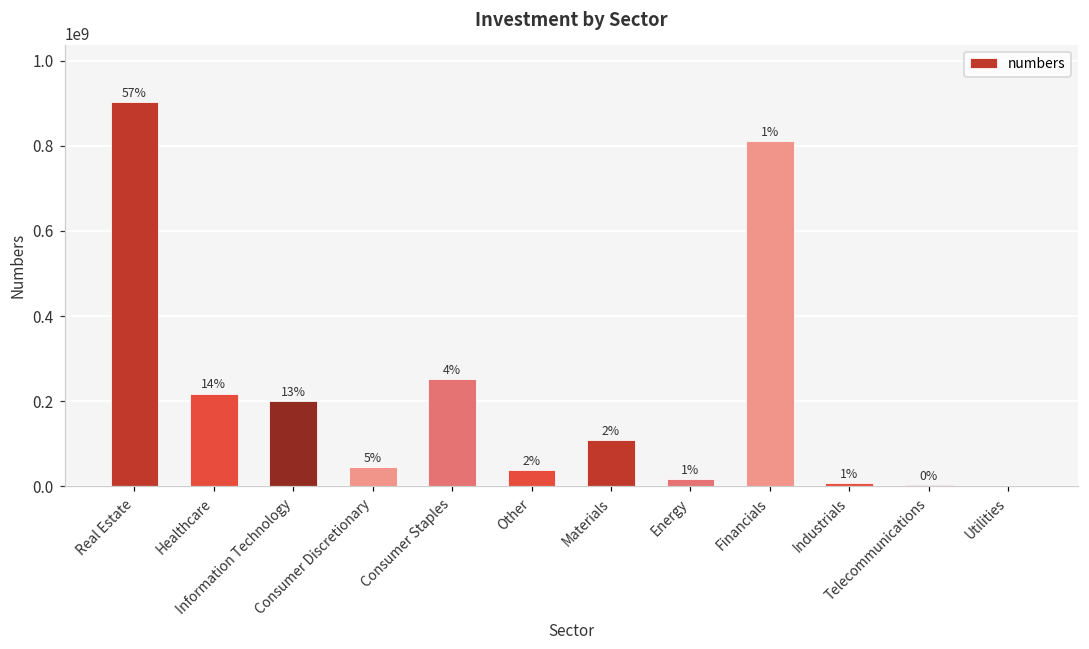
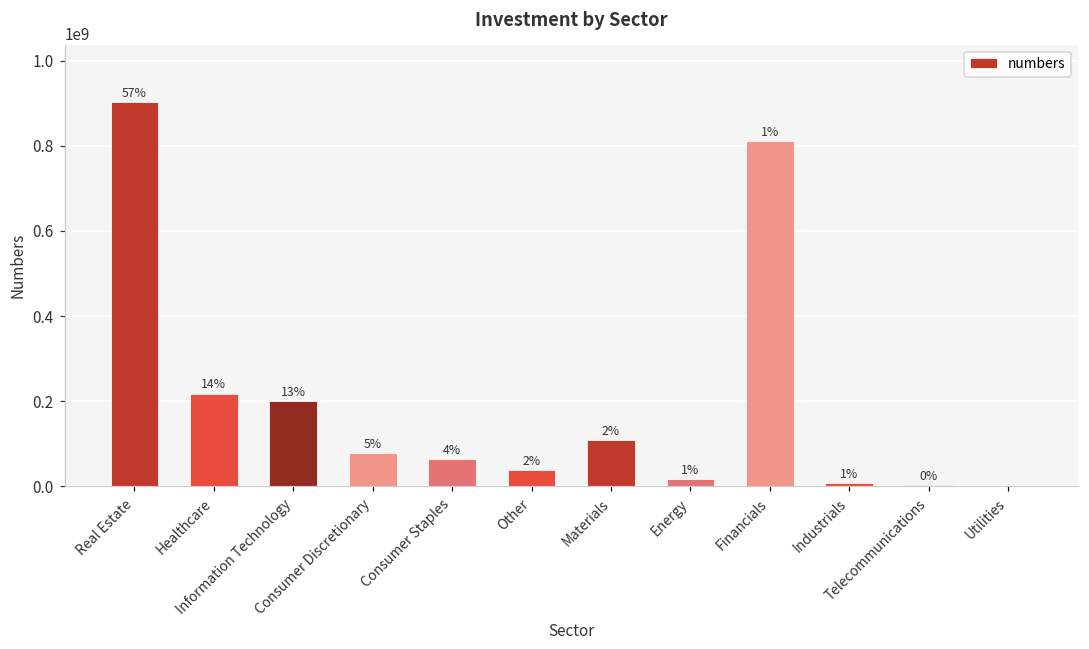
  {
-   "Consumer Discretionary": 50000000,
-   "Consumer Staples": 250000000,
+   "Consumer Discretionary": 80000000,
+   "Consumer Staples": 70000000,
    "Utilities": 0
  }
